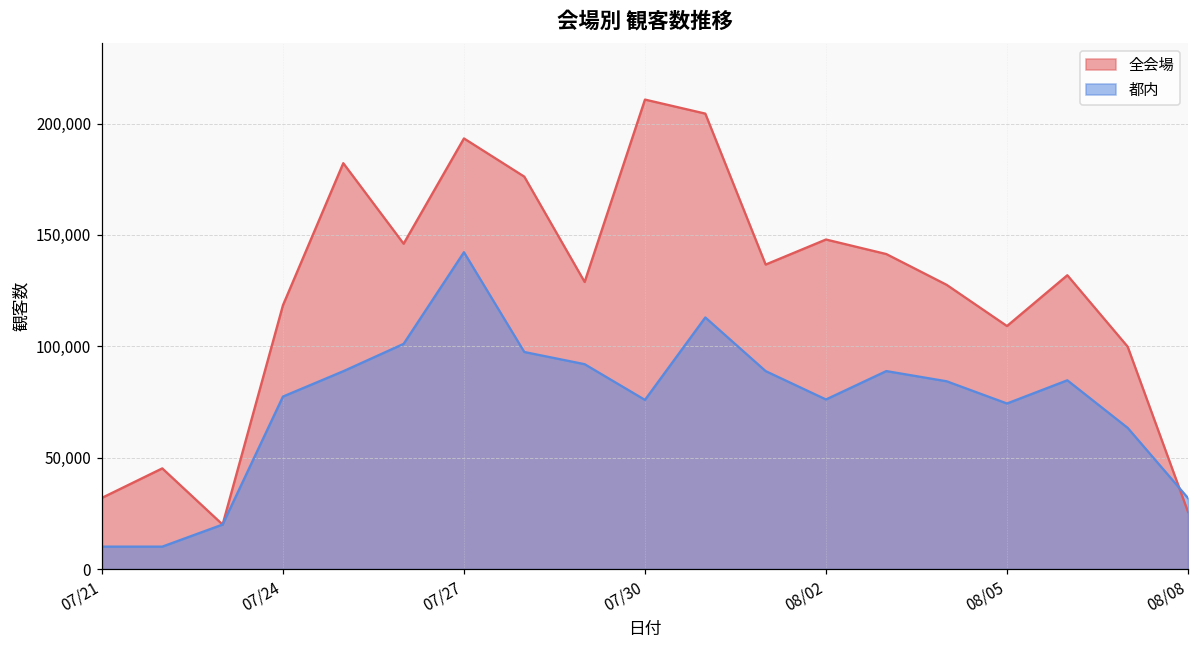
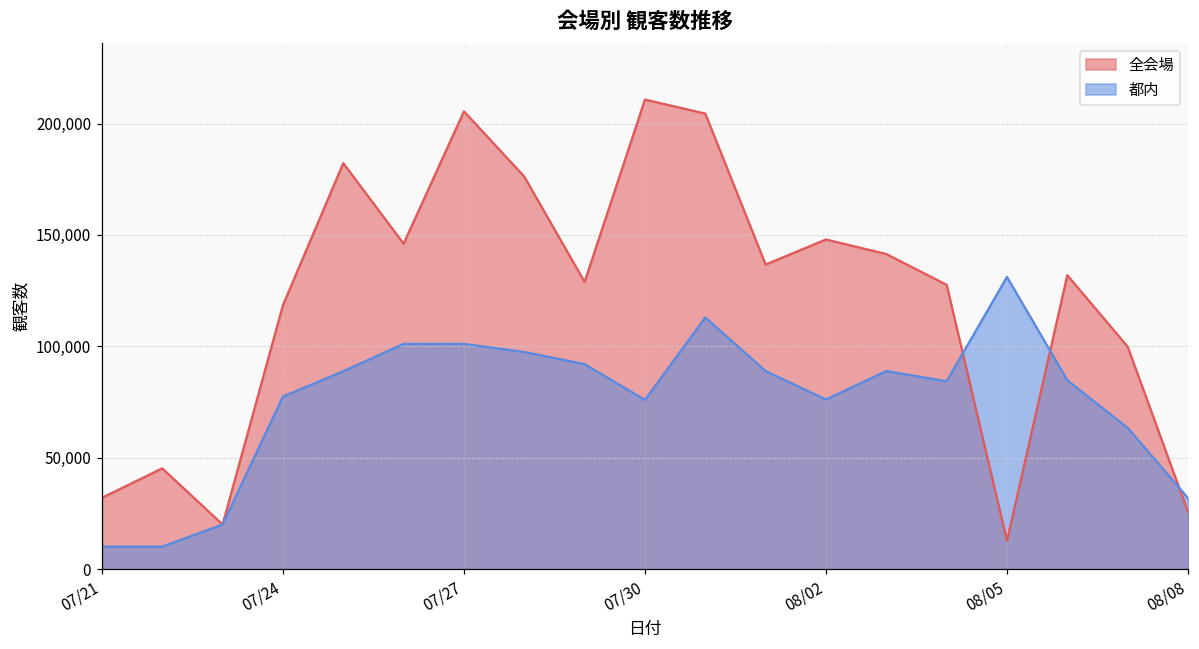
  {
    "全会場": {
      "07/21": "32,000",
      "07/24": "118,000",
-     "07/27": "193,000",
+     "07/27": "205,000",
      "07/30": "211,000",
      "08/02": "148,000",
-     "08/05": "109,000",
+     "08/05": "13,000",
      "08/08": "26,000"
    },
    "都内": {
      "07/21": "10,000",
      "07/24": "77,000",
-     "07/27": "142,000",
+     "07/27": "101,000",
      "07/30": "76,000",
      "08/02": "76,000",
-     "08/05": "74,000",
+     "08/05": "131,000",
      "08/08": "32,000"
    }
  }
